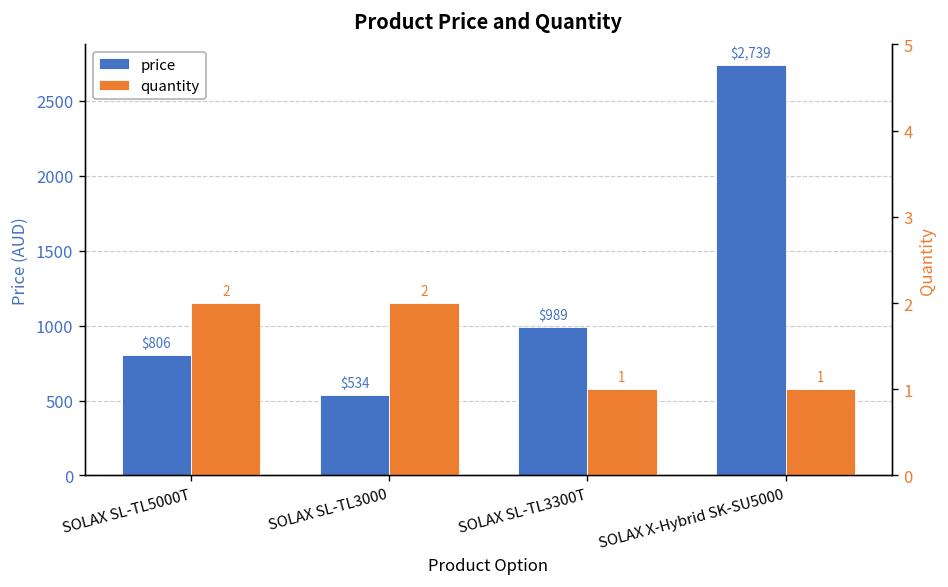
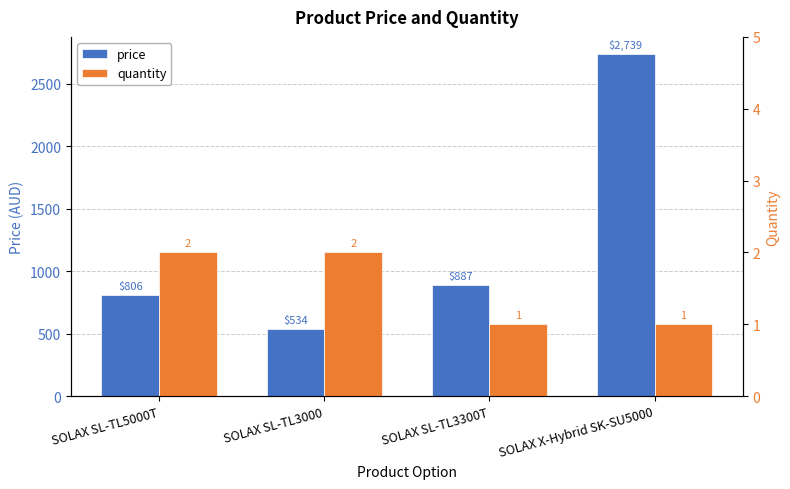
  {
    "price": {
      "SOLAX SL-TL5000T": "$806",
      "SOLAX SL-TL3000": "$534",
-     "SOLAX SL-TL3300T": "$989",
+     "SOLAX SL-TL3300T": "$887",
      "SOLAX X-Hybrid SK-SU5000": "$2,739"
    },
    "quantity": {
      "SOLAX SL-TL5000T": "2",
      "SOLAX SL-TL3000": "2",
      "SOLAX SL-TL3300T": "1",
      "SOLAX X-Hybrid SK-SU5000": "1"
    }
  }
